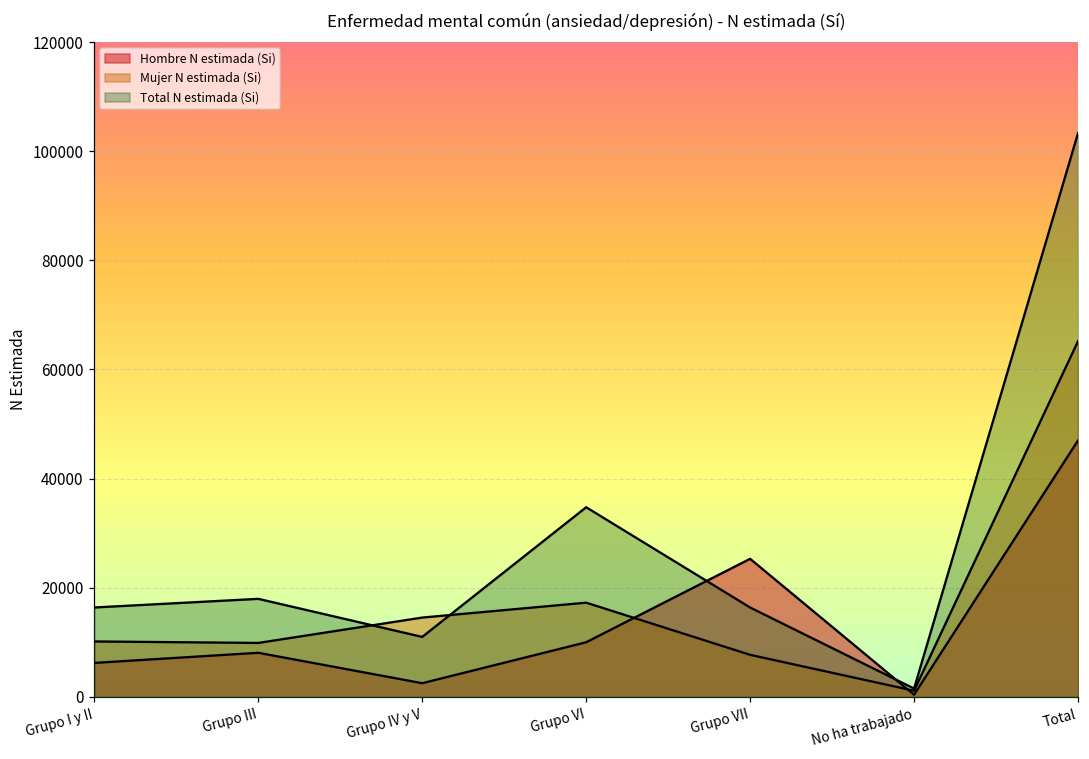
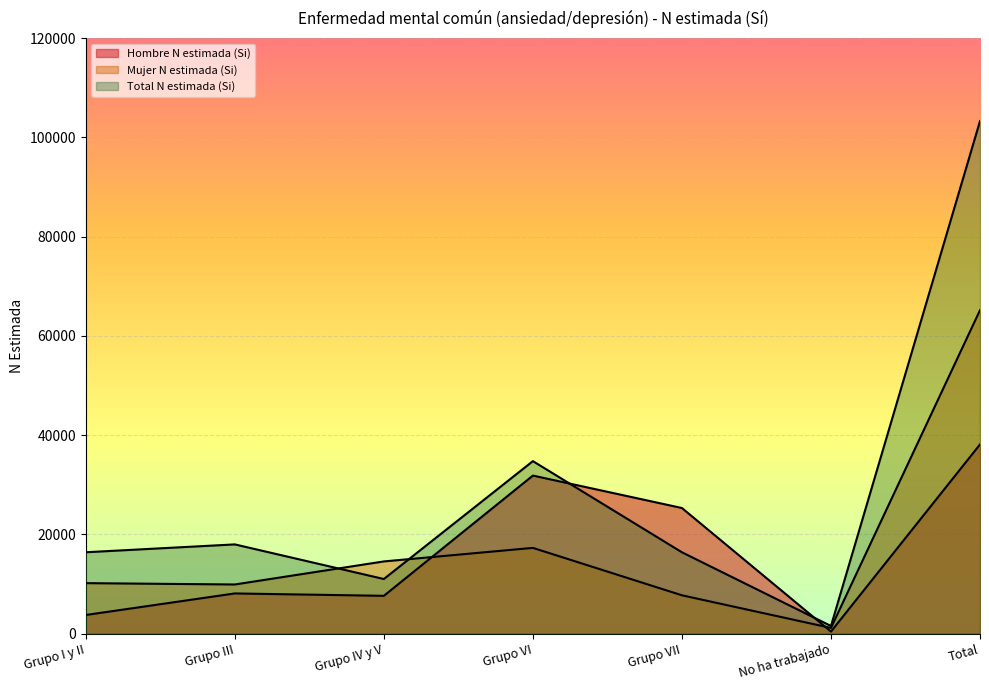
  {
    "Hombre N estimada (Si)": {
-     "Grupo I y II": 6000,
+     "Grupo I y II": 4000,
      "Grupo III": 8000,
-     "Grupo IV y V": 3000,
-     "Grupo VI": 10000,
+     "Grupo IV y V": 8000,
+     "Grupo VI": 32000,
      "Grupo VII": 25000,
      "No ha trabajado": 0,
-     "Total": 47000
+     "Total": 38000
    },
    "Mujer N estimada (Si)": {
      "Grupo I y II": 10000,
      "Grupo III": 10000,
      "Grupo IV y V": 15000,
      "Grupo VI": 17000,
      "Grupo VII": 8000,
      "Total": 65000
    },
    "Total N estimada (Si)": {
      "Grupo I y II": 16000,
      "Grupo III": 18000,
      "Grupo IV y V": 11000,
      "Grupo VI": 35000,
      "Grupo VII": 16000,
      "Total": 103000
    }
  }
